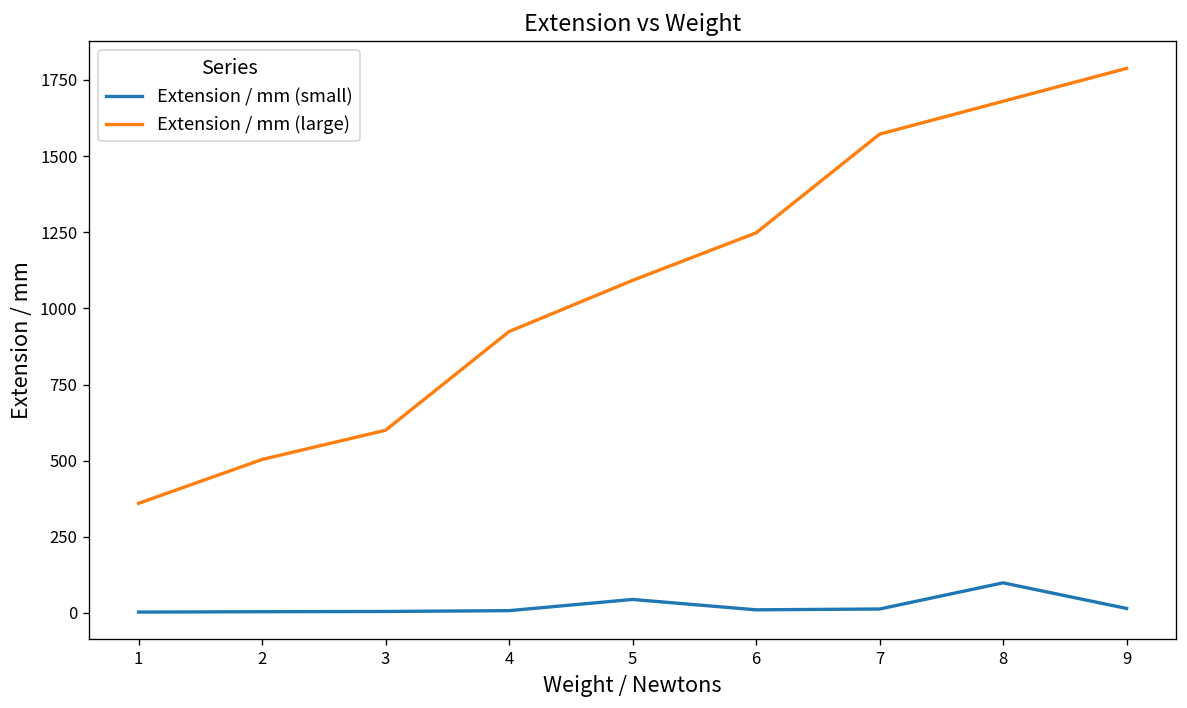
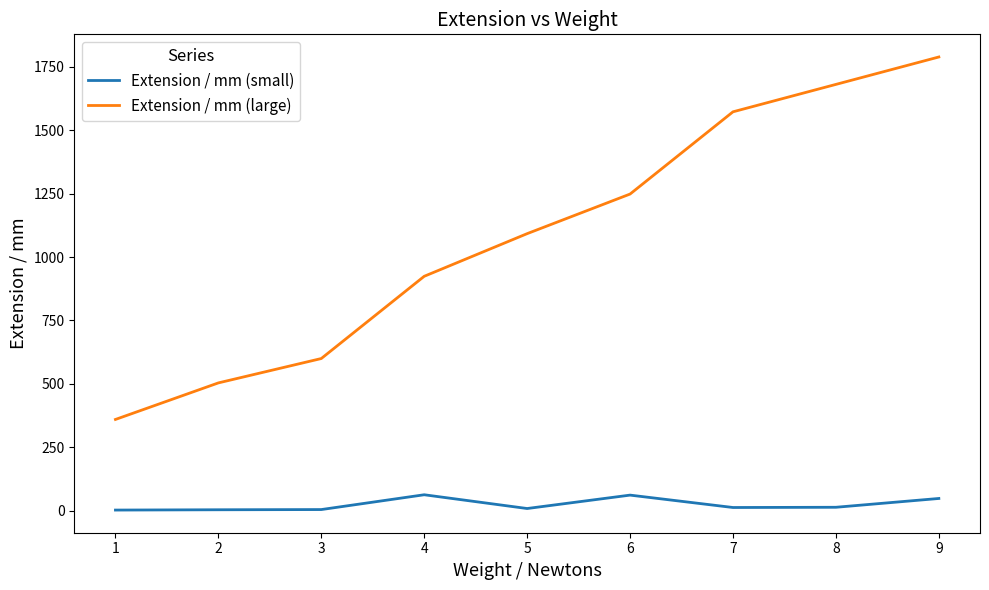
  {
    "Extension / mm (small)": {
      "1": 0,
      "2": 0,
      "3": 10,
-     "4": 10,
-     "5": 40,
-     "6": 10,
+     "4": 60,
+     "5": 10,
+     "6": 60,
      "7": 10,
-     "8": 100,
-     "9": 10
+     "8": 10,
+     "9": 50
    },
    "Extension / mm (large)": {
      "1": 360,
      "2": 500,
      "3": 600,
      "4": 920,
      "5": 1090,
      "6": 1250,
      "7": 1570,
      "8": 1680,
      "9": 1790
    }
  }
